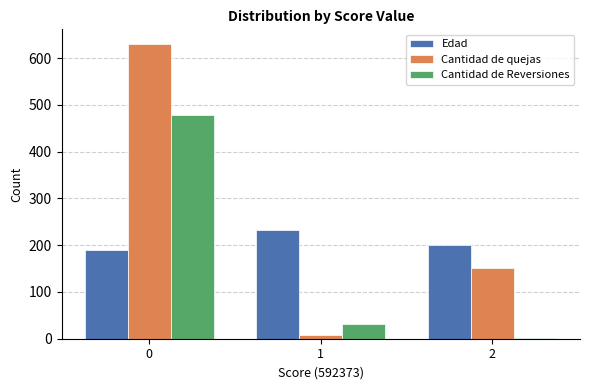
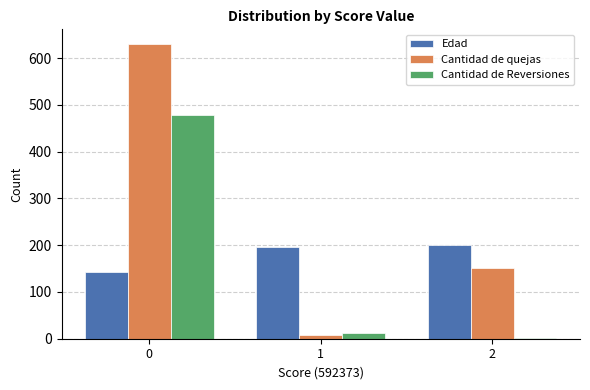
  {
    "Edad": {
-     "0": 190,
-     "1": 230,
+     "0": 140,
+     "1": 200,
      "2": 200
    },
    "Cantidad de quejas": {
      "0": 630,
      "1": 10,
      "2": 150
    },
    "Cantidad de Reversiones": {
      "0": 480,
-     "1": 30
+     "1": 10
    }
  }
